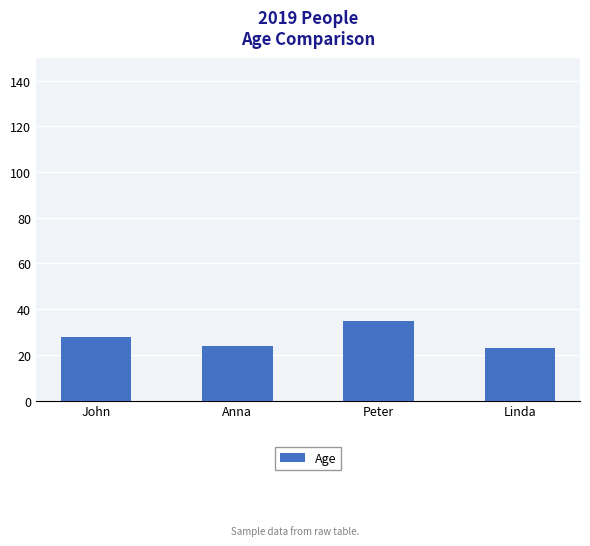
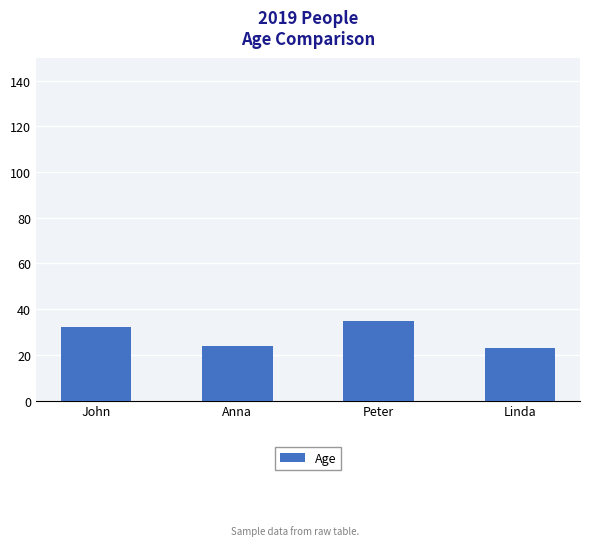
  {
-   "John": 28,
+   "John": 32,
    "Anna": 24,
    "Peter": 35,
    "Linda": 23
  }
